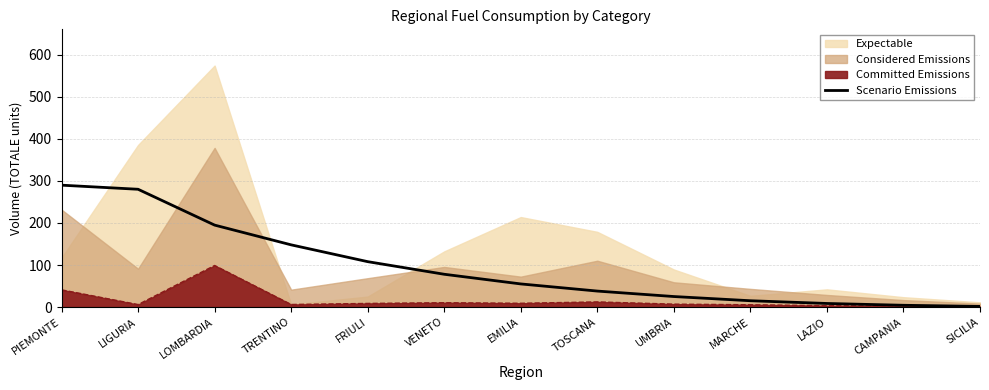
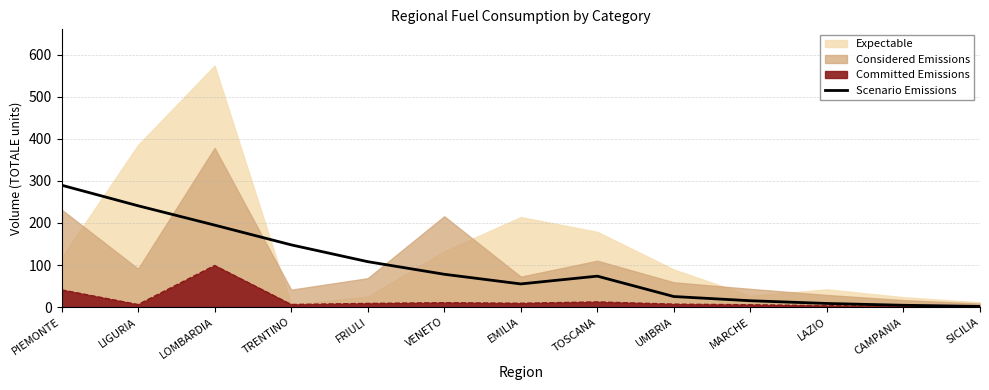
  {
    "Committed Emissions": {
      "PIEMONTE": 40,
      "LIGURIA": 10,
      "LOMBARDIA": 100,
      "FRIULI": 10,
      "VENETO": 10,
      "EMILIA": 10,
      "TOSCANA": 10,
      "UMBRIA": 10,
      "MARCHE": 10
    },
    "Expectable": {
      "PIEMONTE": 120,
      "LIGURIA": 390,
      "LOMBARDIA": 570,
      "FRIULI": 20,
      "VENETO": 130,
      "EMILIA": 210,
      "TOSCANA": 180,
      "UMBRIA": 90,
      "MARCHE": 30,
      "LAZIO": 40,
      "CAMPANIA": 20
    },
    "Scenario Emissions": {
      "PIEMONTE": 290,
-     "LIGURIA": 280,
+     "LIGURIA": 240,
      "LOMBARDIA": 200,
      "TRENTINO": 150,
      "FRIULI": 110,
      "VENETO": 80,
      "EMILIA": 60,
-     "TOSCANA": 40,
+     "TOSCANA": 70,
      "UMBRIA": 30,
      "MARCHE": 20
    },
    "Considered Emissions": {
      "PIEMONTE": 230,
      "LIGURIA": 90,
      "LOMBARDIA": 380,
      "TRENTINO": 40,
      "FRIULI": 70,
-     "VENETO": 100,
+     "VENETO": 220,
      "EMILIA": 70,
      "TOSCANA": 110,
      "UMBRIA": 60,
      "MARCHE": 40,
      "LAZIO": 30,
      "CAMPANIA": 20
    }
  }
